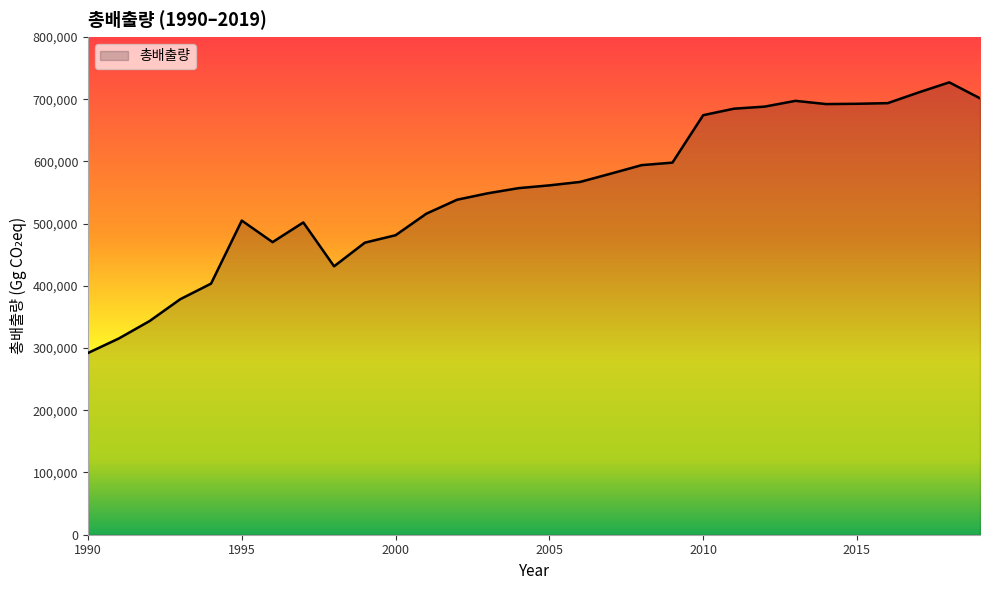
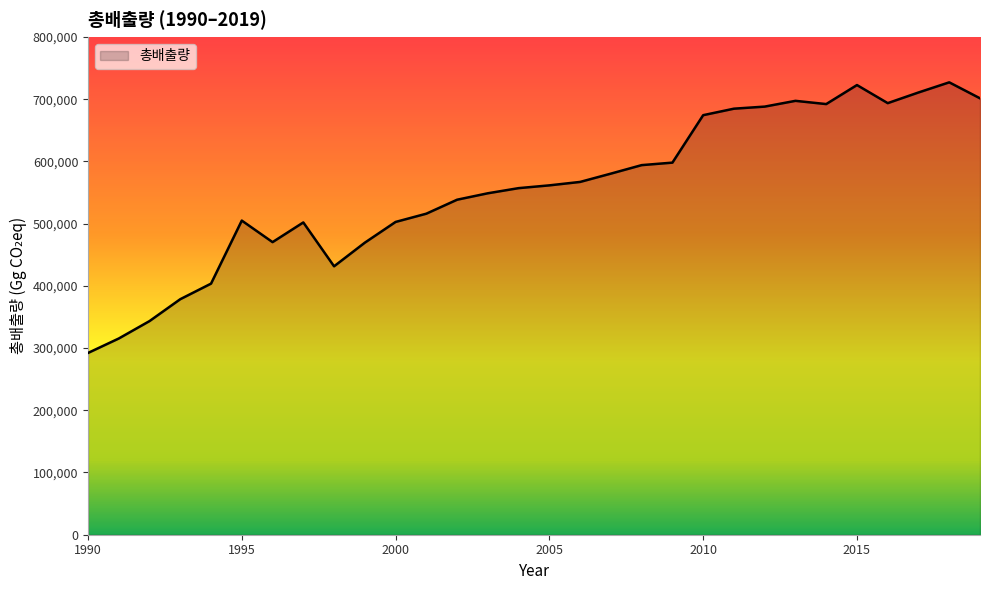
  {
    "1990": "290,000",
    "1995": "500,000",
-   "2000": "480,000",
+   "2000": "500,000",
    "2005": "560,000",
    "2010": "670,000",
-   "2015": "690,000"
+   "2015": "720,000"
  }
